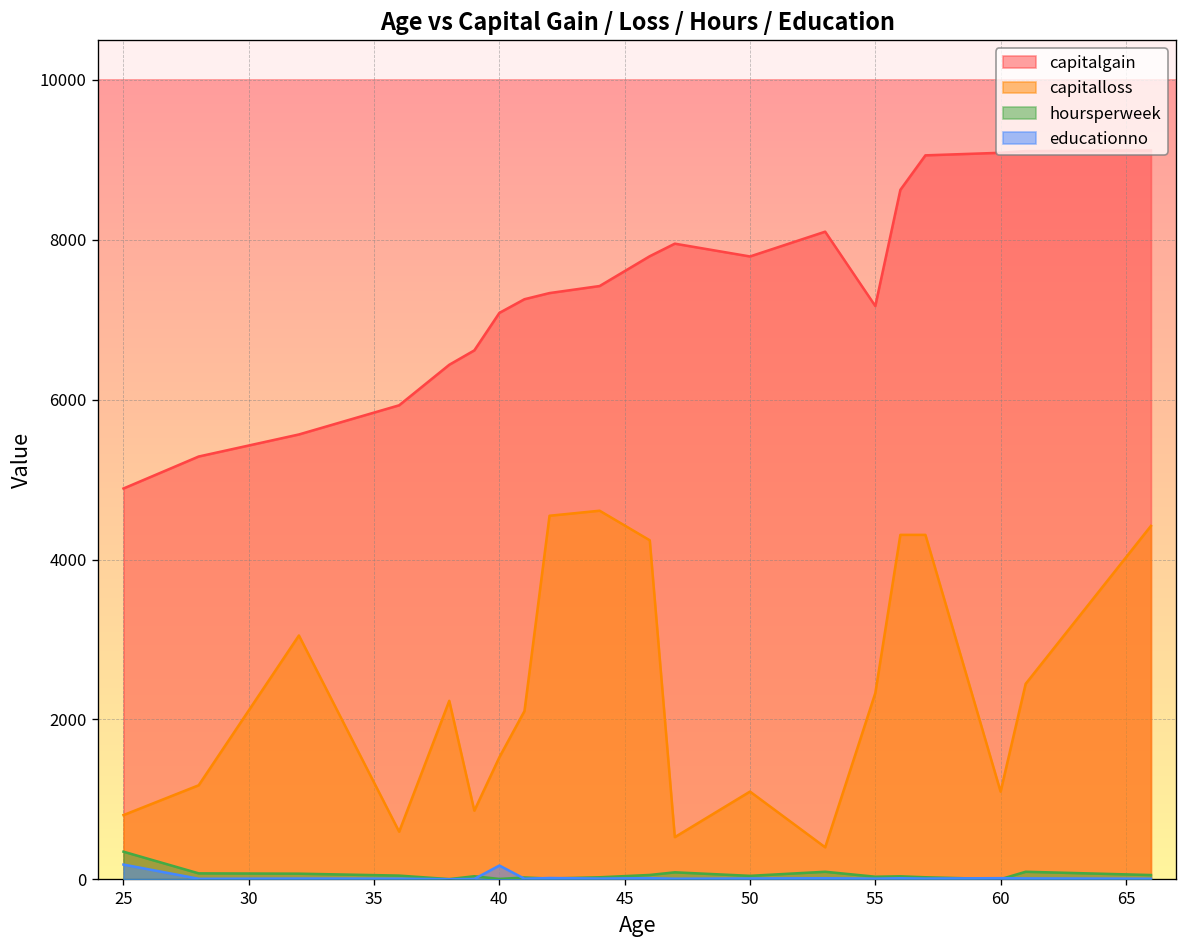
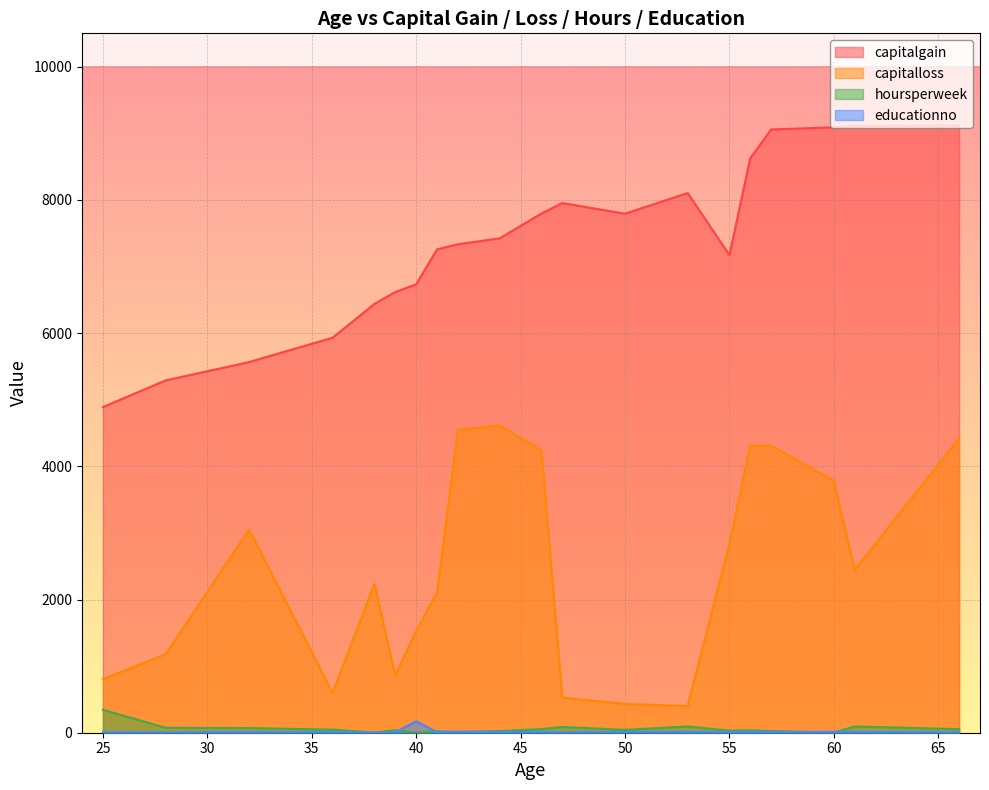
  {
    "capitalgain": {
      "25": 4900,
-     "40": 7100,
+     "40": 6700,
      "50": 7800,
      "55": 7200
    },
    "capitalloss": {
      "25": 800,
      "40": 1500,
-     "50": 1100,
-     "55": 2300,
-     "60": 1100
+     "50": 400,
+     "55": 2800,
+     "60": 3800
    },
    "hoursperweek": {
      "25": 300,
      "40": 0
    },
    "educationno": {
-     "25": 200,
+     "25": 0,
      "40": 200
    }
  }
